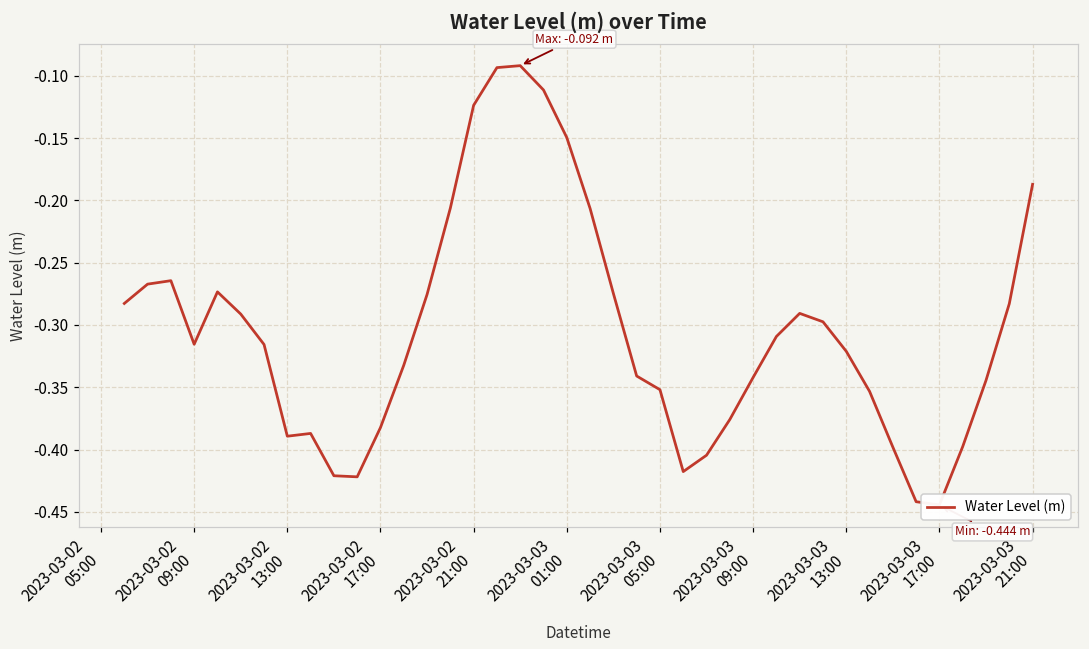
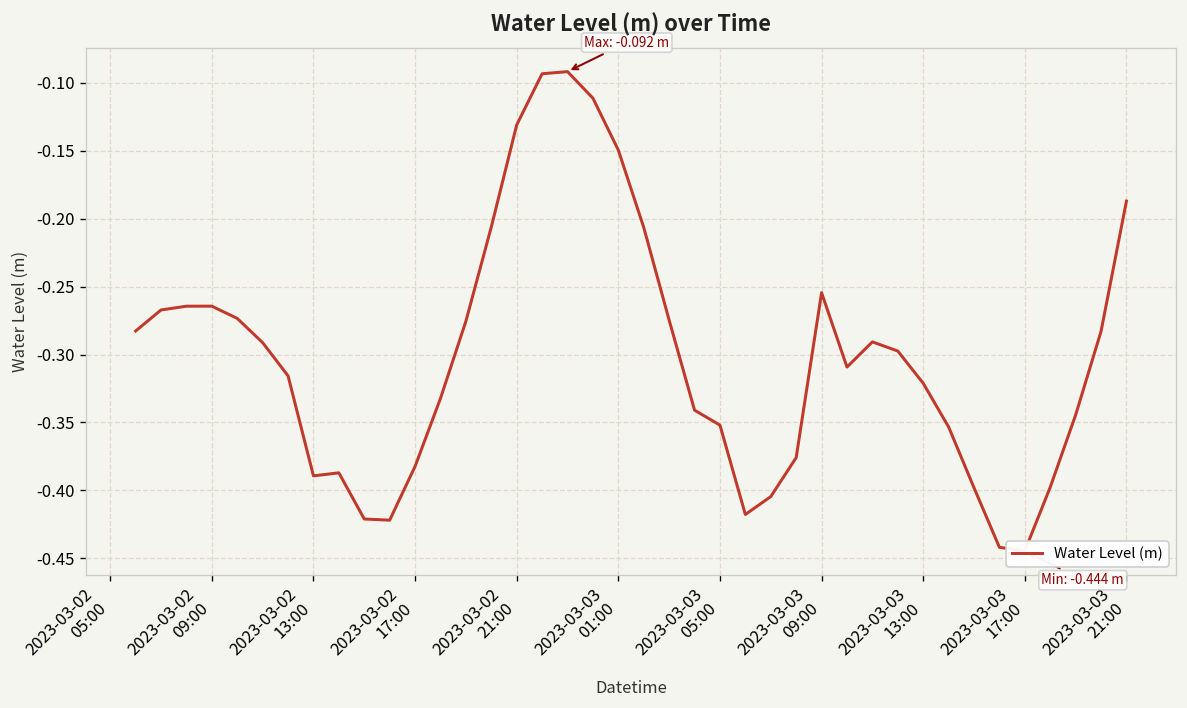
  {
-   "2023-03-02 09:00": -0.315,
+   "2023-03-02 09:00": -0.264,
    "2023-03-02 13:00": -0.389,
    "2023-03-02 17:00": -0.382,
-   "2023-03-02 21:00": -0.124,
+   "2023-03-02 21:00": -0.131,
    "2023-03-03 01:00": -0.150,
    "2023-03-03 05:00": -0.352,
-   "2023-03-03 09:00": -0.342,
+   "2023-03-03 09:00": -0.255,
    "2023-03-03 13:00": -0.321,
    "2023-03-03 21:00": -0.187
  }
